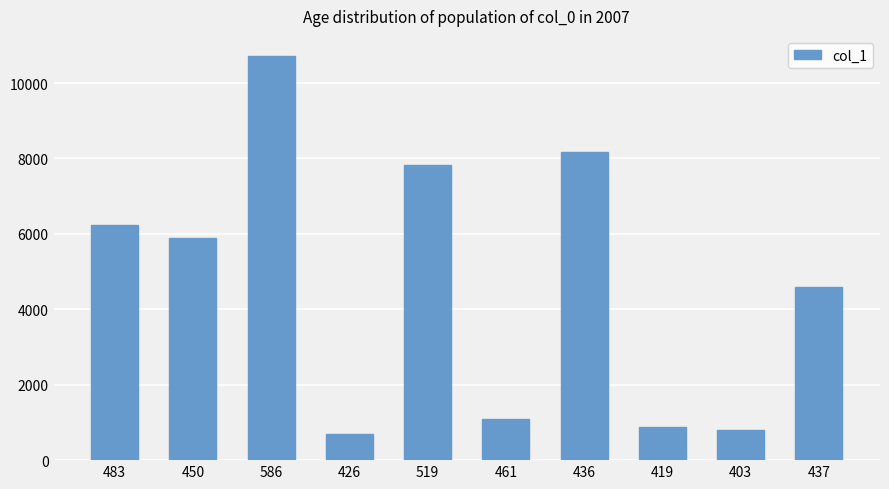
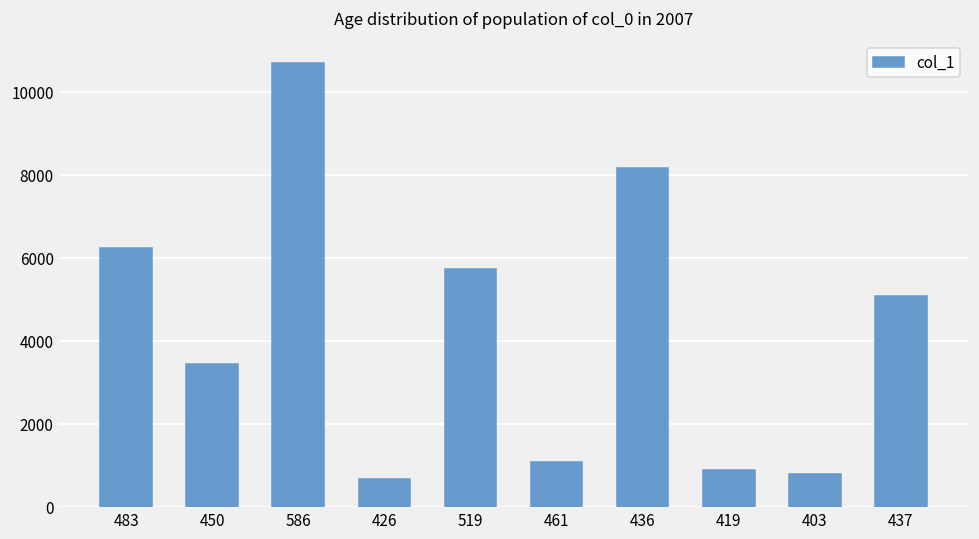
  {
    "483": 6200,
-   "450": 5900,
+   "450": 3400,
    "586": 10700,
    "426": 700,
-   "519": 7800,
+   "519": 5700,
    "461": 1100,
    "436": 8200,
    "419": 900,
    "403": 800,
-   "437": 4600
+   "437": 5100
  }
